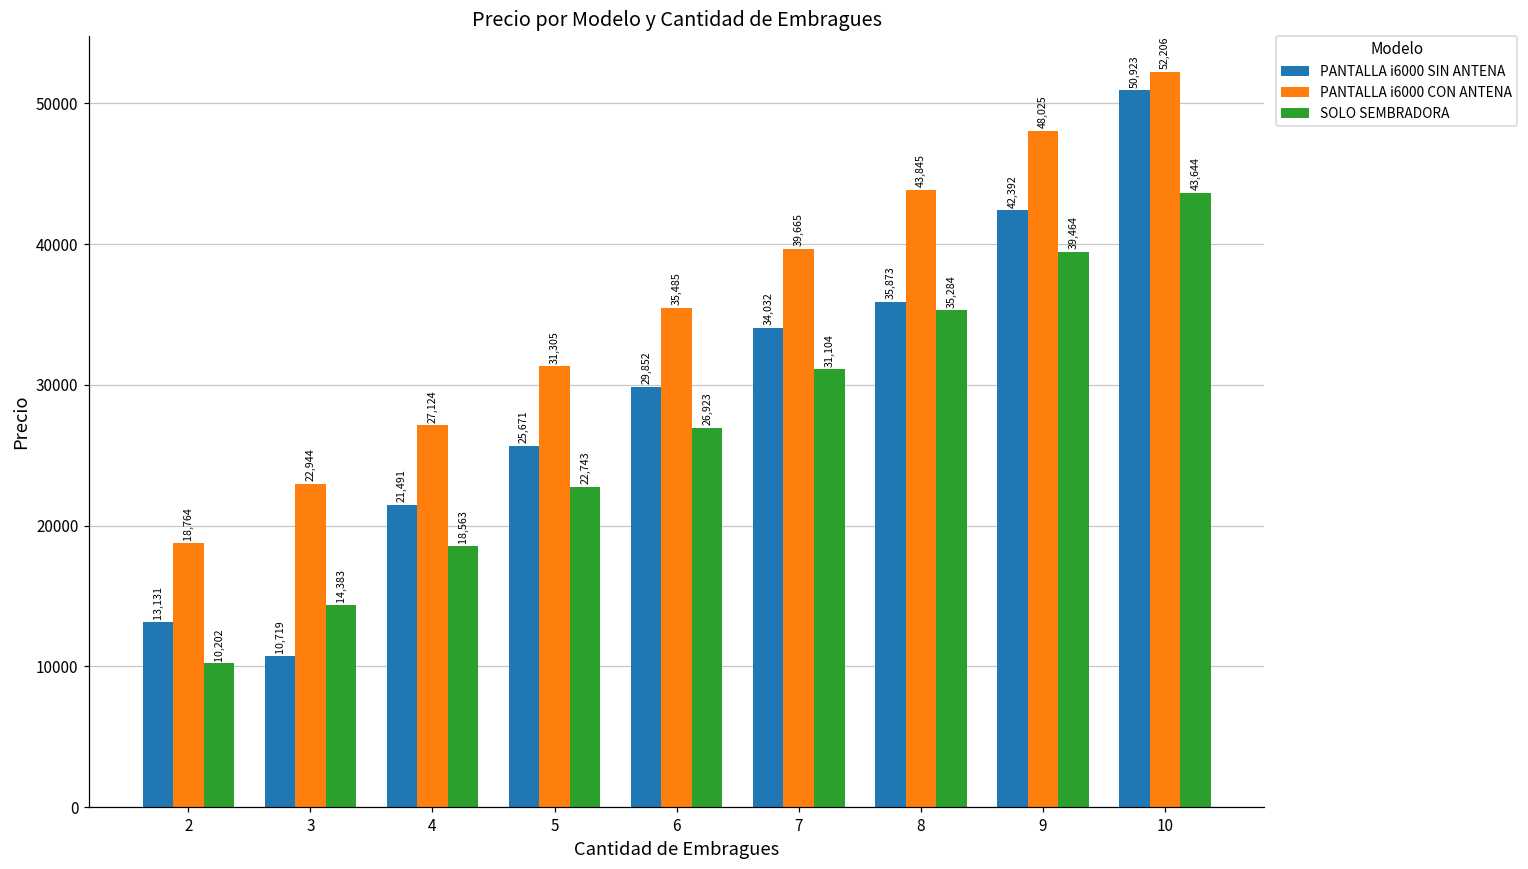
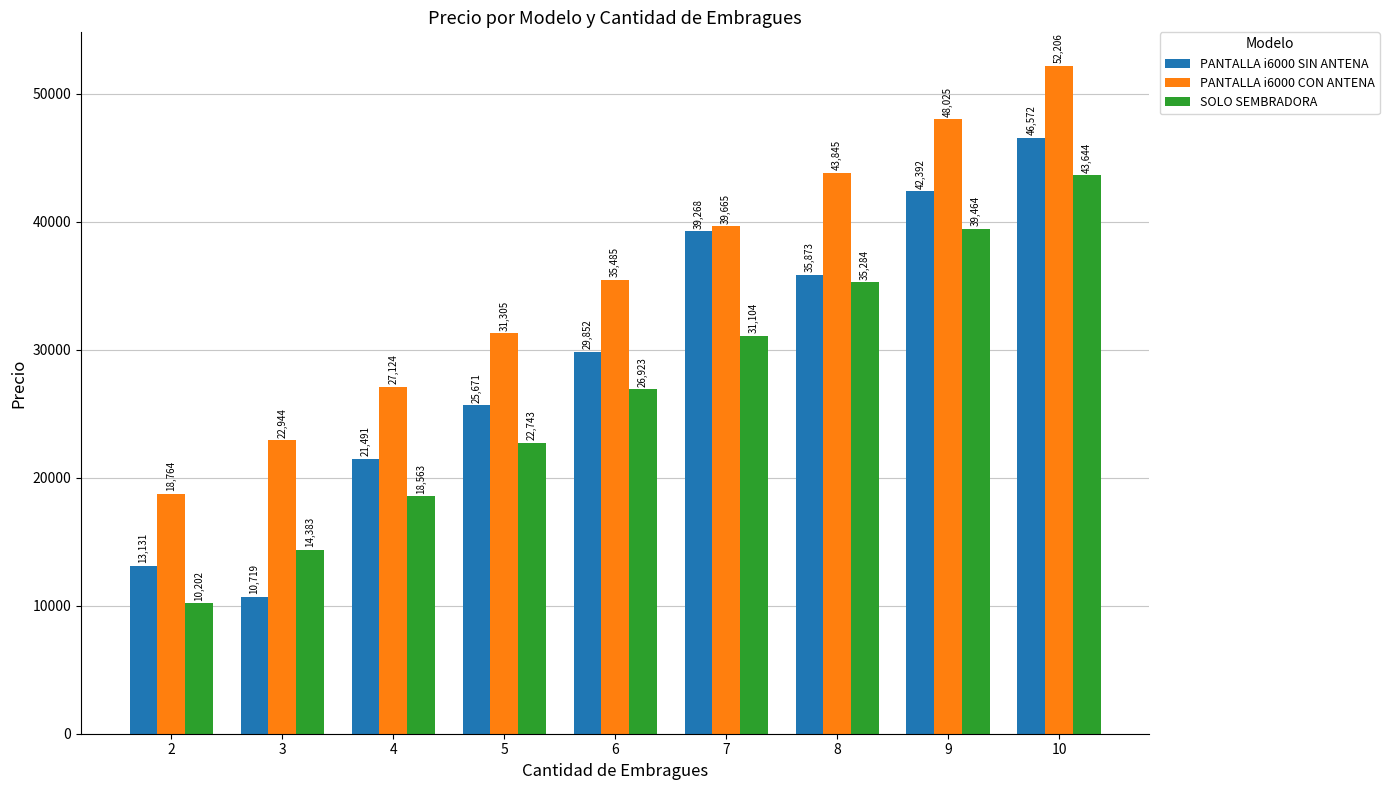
  {
    "PANTALLA i6000 SIN ANTENA": {
      "2": "13,131",
      "3": "10,719",
      "4": "21,491",
      "5": "25,671",
      "6": "29,852",
-     "7": "34,032",
+     "7": "39,268",
      "8": "35,873",
      "9": "42,392",
-     "10": "50,923"
+     "10": "46,572"
    },
    "PANTALLA i6000 CON ANTENA": {
      "2": "18,764",
      "3": "22,944",
      "4": "27,124",
      "5": "31,305",
      "6": "35,485",
      "7": "39,665",
      "8": "43,845",
      "9": "48,025",
      "10": "52,206"
    },
    "SOLO SEMBRADORA": {
      "2": "10,202",
      "3": "14,383",
      "4": "18,563",
      "5": "22,743",
      "6": "26,923",
      "7": "31,104",
      "8": "35,284",
      "9": "39,464",
      "10": "43,644"
    }
  }
